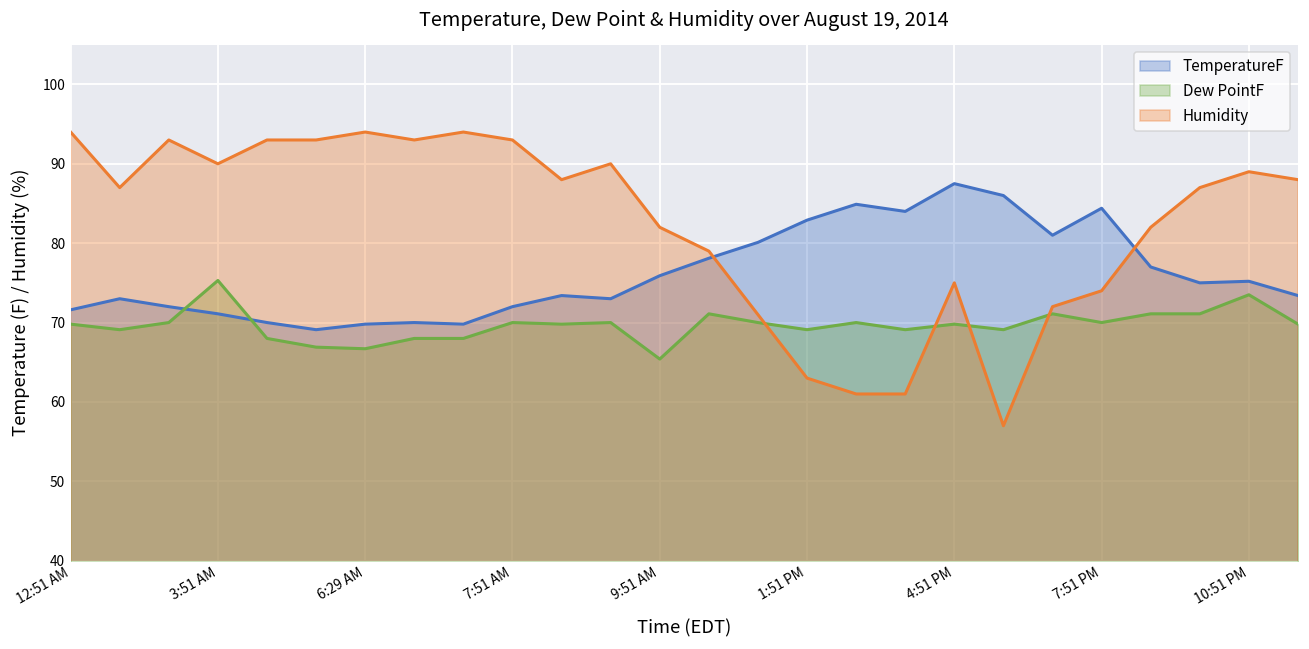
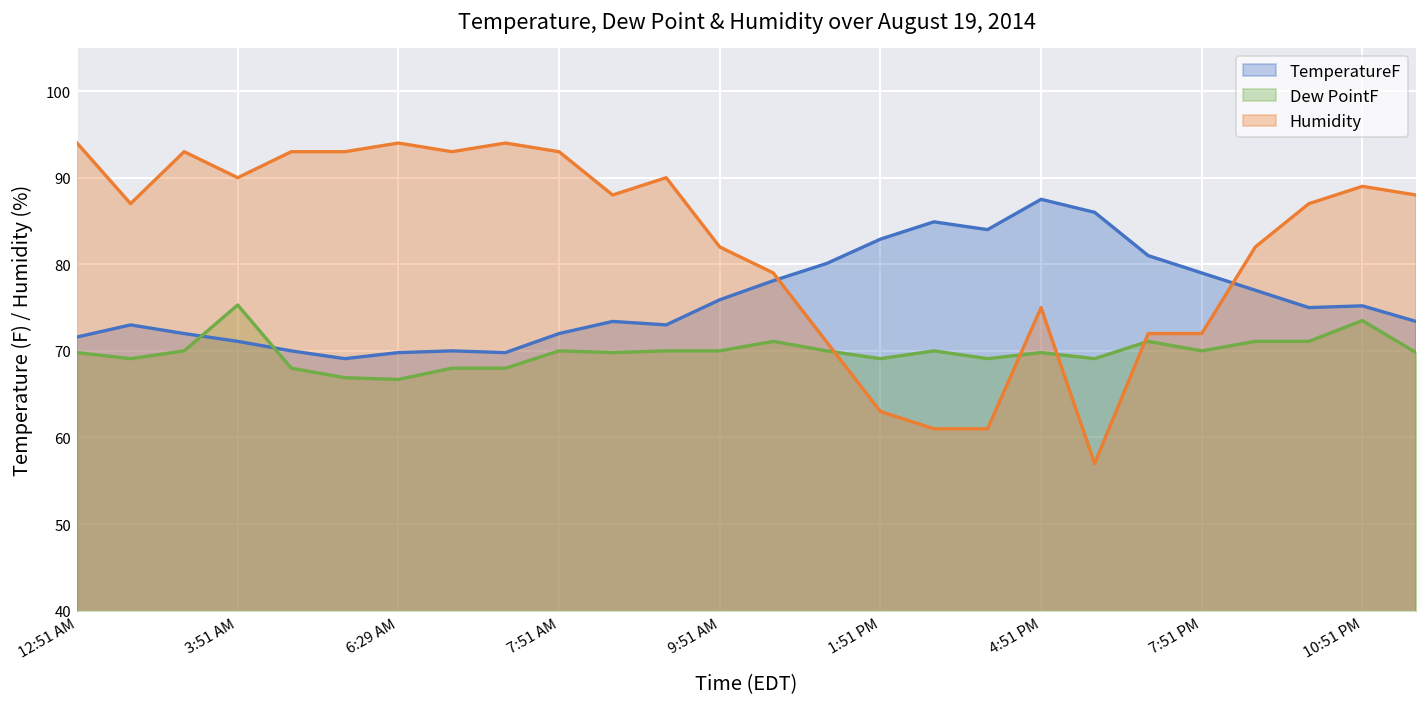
  {
    "TemperatureF": {
      "12:51 AM": 72,
      "3:51 AM": 71,
      "6:29 AM": 70,
      "7:51 AM": 72,
      "9:51 AM": 76,
      "1:51 PM": 83,
      "4:51 PM": 88,
-     "7:51 PM": 84,
+     "7:51 PM": 79,
      "10:51 PM": 75
    },
    "Dew PointF": {
      "12:51 AM": 70,
      "3:51 AM": 75,
      "6:29 AM": 67,
      "7:51 AM": 70,
-     "9:51 AM": 65,
+     "9:51 AM": 70,
      "1:51 PM": 69,
      "4:51 PM": 70,
      "7:51 PM": 70,
      "10:51 PM": 74
    },
    "Humidity": {
      "12:51 AM": 94,
      "3:51 AM": 90,
      "6:29 AM": 94,
      "7:51 AM": 93,
      "9:51 AM": 82,
      "1:51 PM": 63,
      "4:51 PM": 75,
-     "7:51 PM": 74,
+     "7:51 PM": 72,
      "10:51 PM": 89
    }
  }
